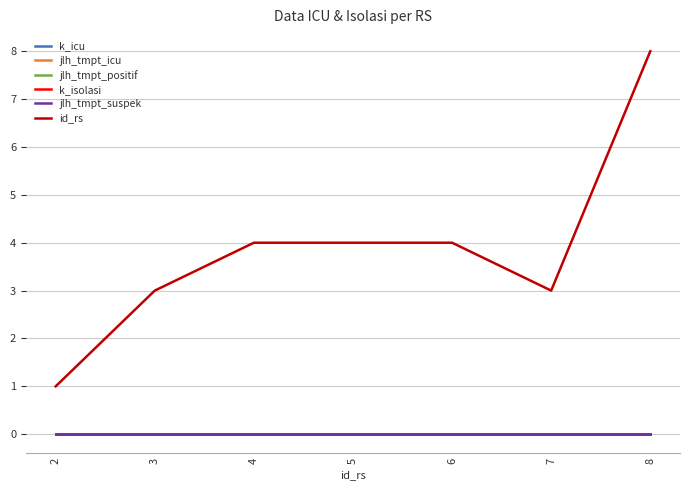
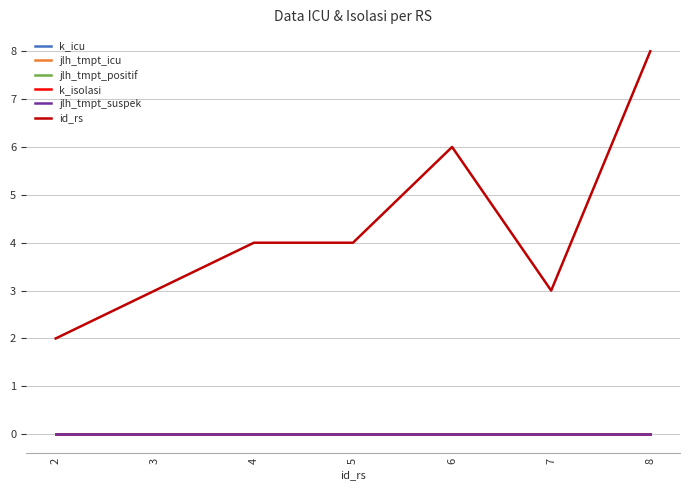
  {
    "jlh_tmpt_suspek": {
      "2": 0,
      "3": 0,
      "4": 0,
      "5": 0,
      "6": 0,
      "7": 0,
      "8": 0
    },
    "id_rs": {
-     "2": 1,
+     "2": 2,
      "3": 3,
      "4": 4,
      "5": 4,
-     "6": 4,
+     "6": 6,
      "7": 3,
      "8": 8
    }
  }
